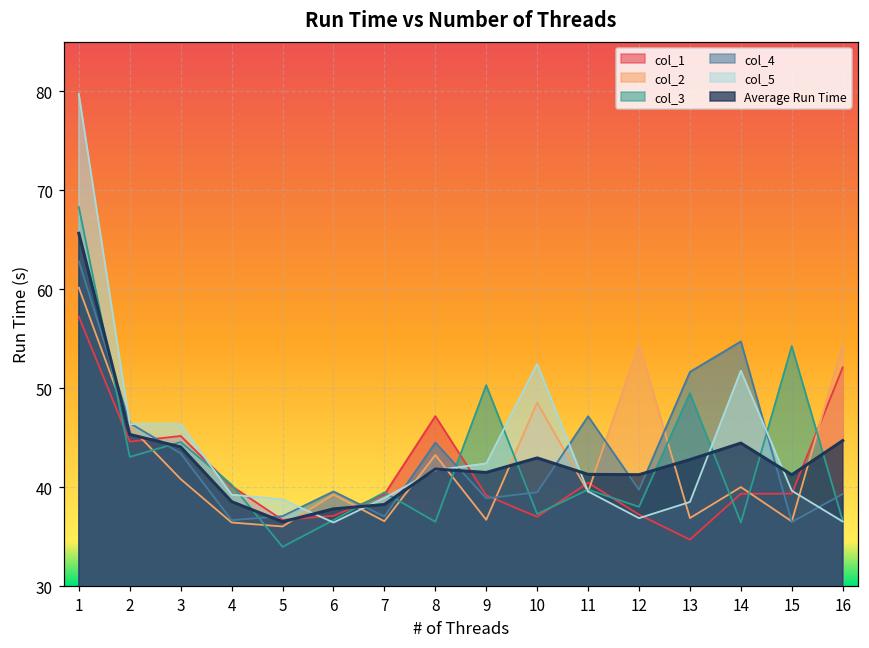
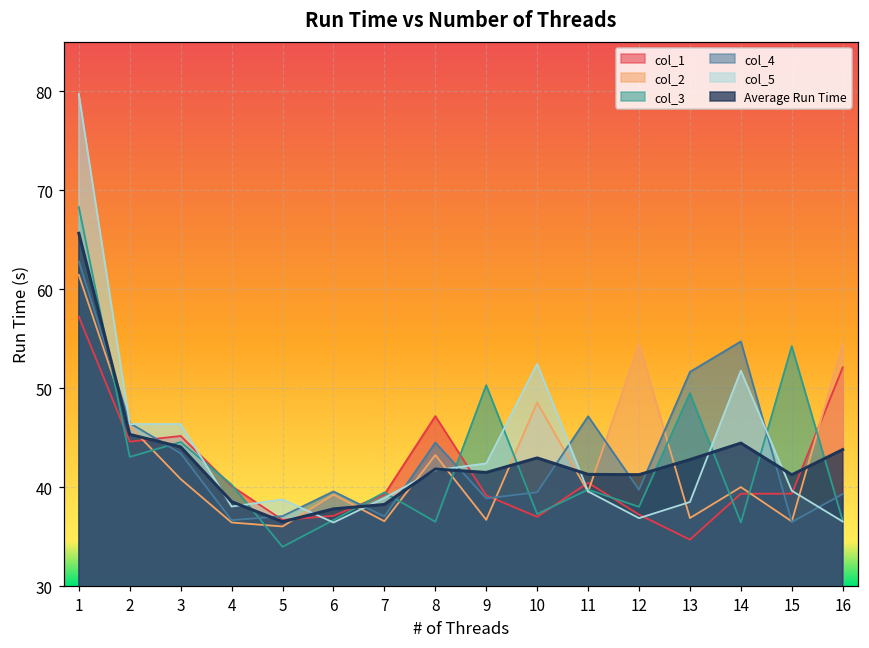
  {
    "col_1": {
      "1": 57,
      "2": 45,
      "3": 45,
      "6": 37,
      "8": 47,
      "9": 39,
      "10": 37,
      "11": 40,
      "12": 37,
      "13": 35,
      "14": 39,
      "15": 39,
      "16": 52
    },
    "col_2": {
-     "1": 60,
+     "1": 61,
      "3": 41,
      "5": 36,
      "6": 39,
      "7": 37,
      "8": 43,
      "9": 37,
      "10": 49,
      "12": 54,
      "13": 37,
      "14": 40,
      "16": 54
    },
    "col_5": {
      "1": 80,
      "3": 46,
-     "4": 39,
+     "4": 38,
      "5": 39,
      "7": 39,
      "9": 42,
      "10": 52,
      "12": 37,
      "13": 38,
      "14": 52,
      "15": 40
    },
    "Average Run Time": {
      "1": 66,
      "2": 45,
      "3": 44,
      "4": 39,
      "6": 38,
      "7": 38,
      "9": 41,
      "10": 43,
      "11": 41,
      "12": 41,
      "13": 43,
      "14": 44,
      "15": 41,
-     "16": 45
+     "16": 44
    }
  }
